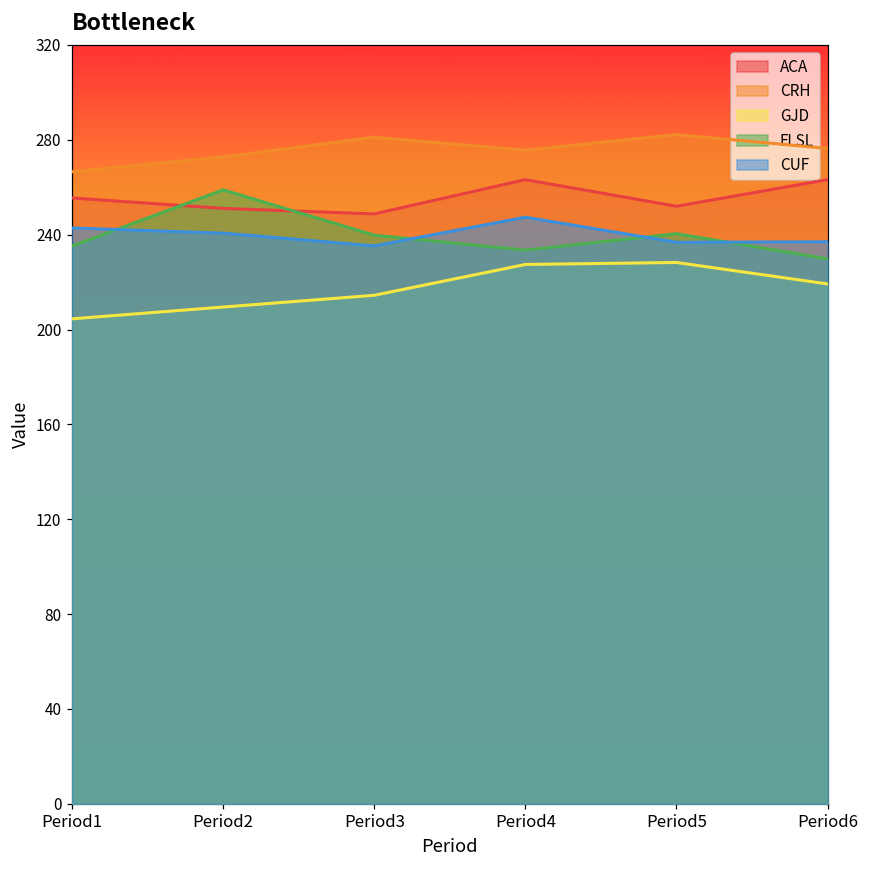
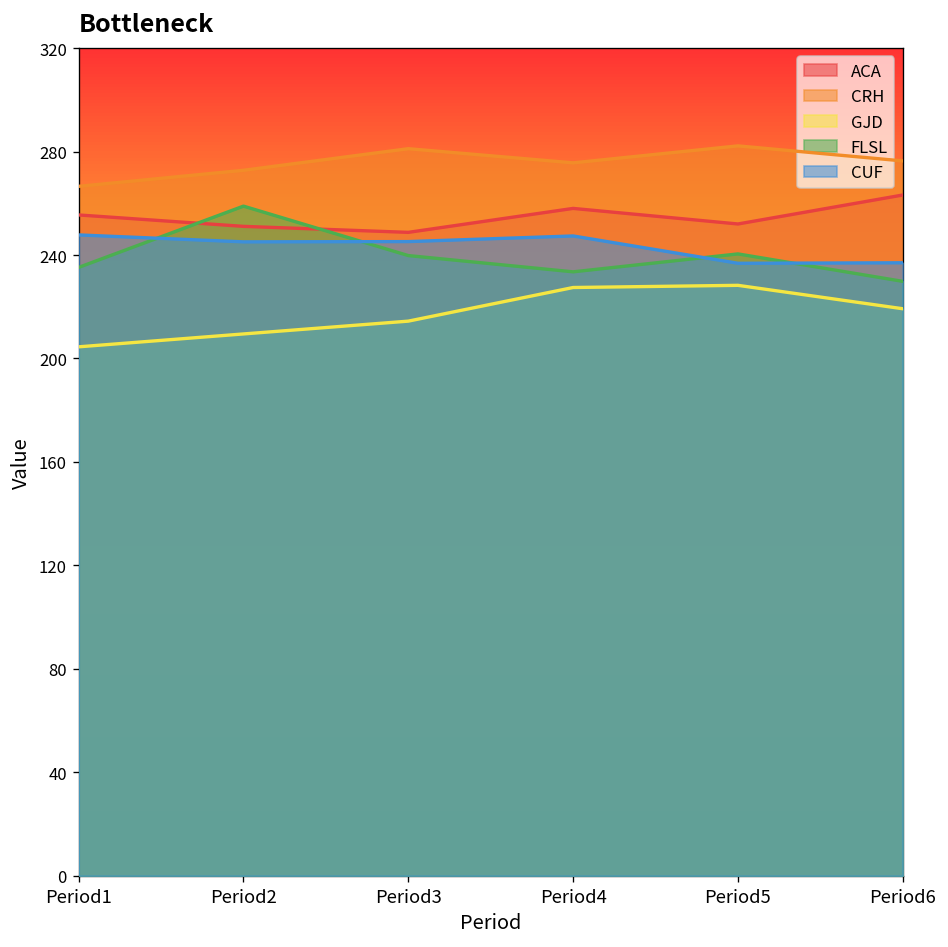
  {
    "ACA": {
      "Period1": 255,
      "Period2": 251,
      "Period3": 249,
-     "Period4": 263,
+     "Period4": 258,
      "Period5": 252,
      "Period6": 263
    },
    "CRH": {
      "Period1": 267,
      "Period2": 273,
      "Period3": 281,
      "Period4": 276,
      "Period5": 282,
      "Period6": 276
    },
    "GJD": {
      "Period1": 205,
      "Period2": 209,
      "Period3": 214,
      "Period4": 227,
      "Period5": 228,
      "Period6": 219
    },
    "FLSL": {
      "Period1": 235,
      "Period2": 259,
      "Period3": 240,
      "Period4": 234,
      "Period5": 240,
      "Period6": 230
    },
    "CUF": {
-     "Period1": 243,
-     "Period2": 241,
-     "Period3": 235,
+     "Period1": 248,
+     "Period2": 245,
+     "Period3": 245,
      "Period4": 247,
      "Period5": 237,
      "Period6": 237
    }
  }
